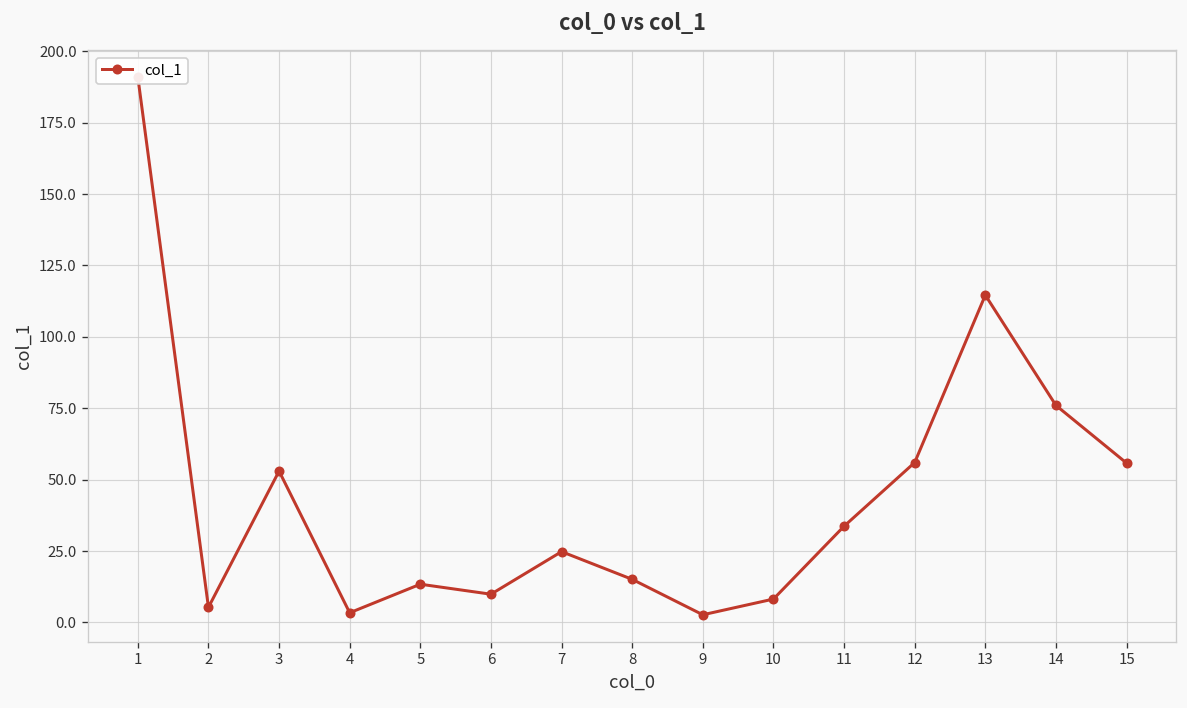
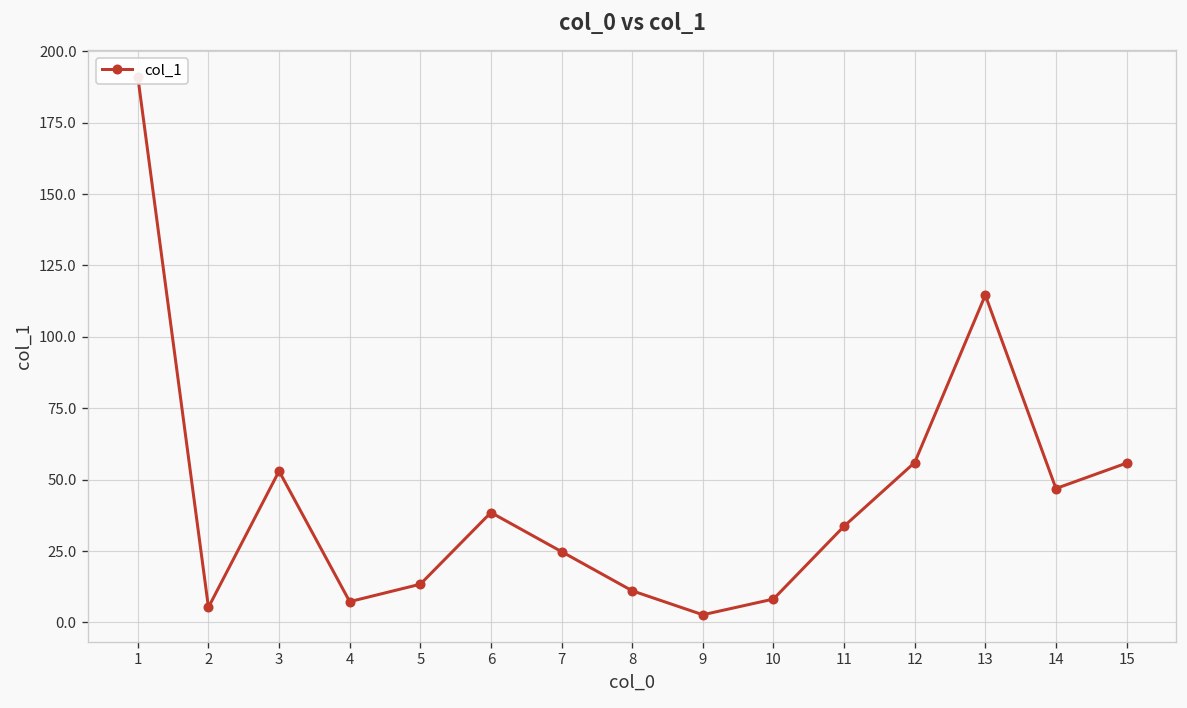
  {
    "2": 5,
    "3": 53,
-   "4": 3,
+   "4": 7,
    "5": 13,
-   "6": 10,
+   "6": 39,
    "7": 25,
-   "8": 15,
+   "8": 11,
    "9": 3,
    "10": 8,
    "11": 34,
    "12": 56,
    "13": 115,
-   "14": 76,
+   "14": 47,
    "15": 56
  }
